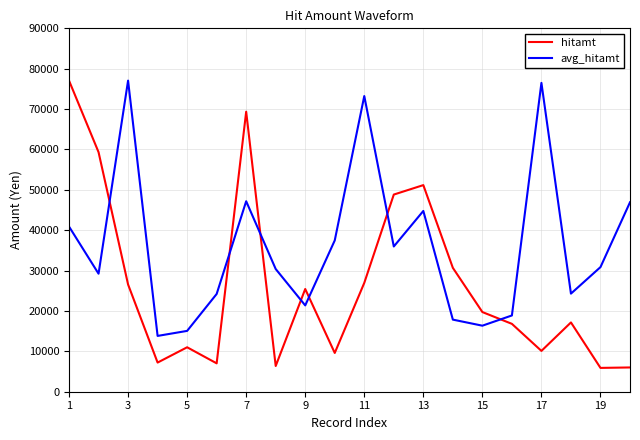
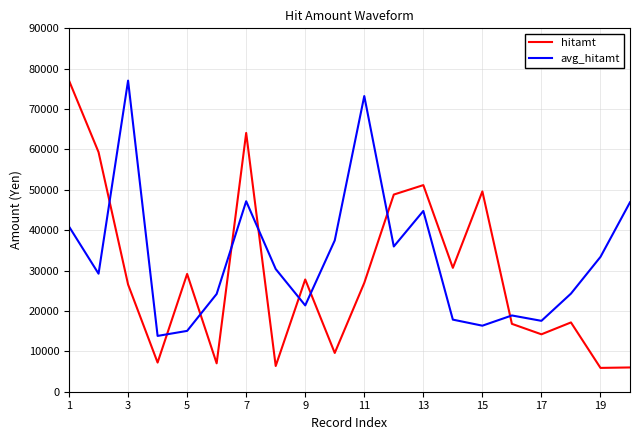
  {
    "hitamt": {
      "1": 77000,
      "3": 27000,
-     "5": 11000,
-     "7": 69000,
-     "9": 25000,
+     "5": 29000,
+     "7": 64000,
+     "9": 28000,
      "11": 27000,
      "13": 51000,
-     "15": 20000,
-     "17": 10000,
+     "15": 50000,
+     "17": 14000,
      "19": 6000
    },
    "avg_hitamt": {
      "1": 41000,
      "3": 77000,
      "5": 15000,
      "7": 47000,
      "9": 21000,
      "11": 73000,
      "13": 45000,
      "15": 16000,
-     "17": 76000,
-     "19": 31000
+     "17": 18000,
+     "19": 33000
    }
  }
